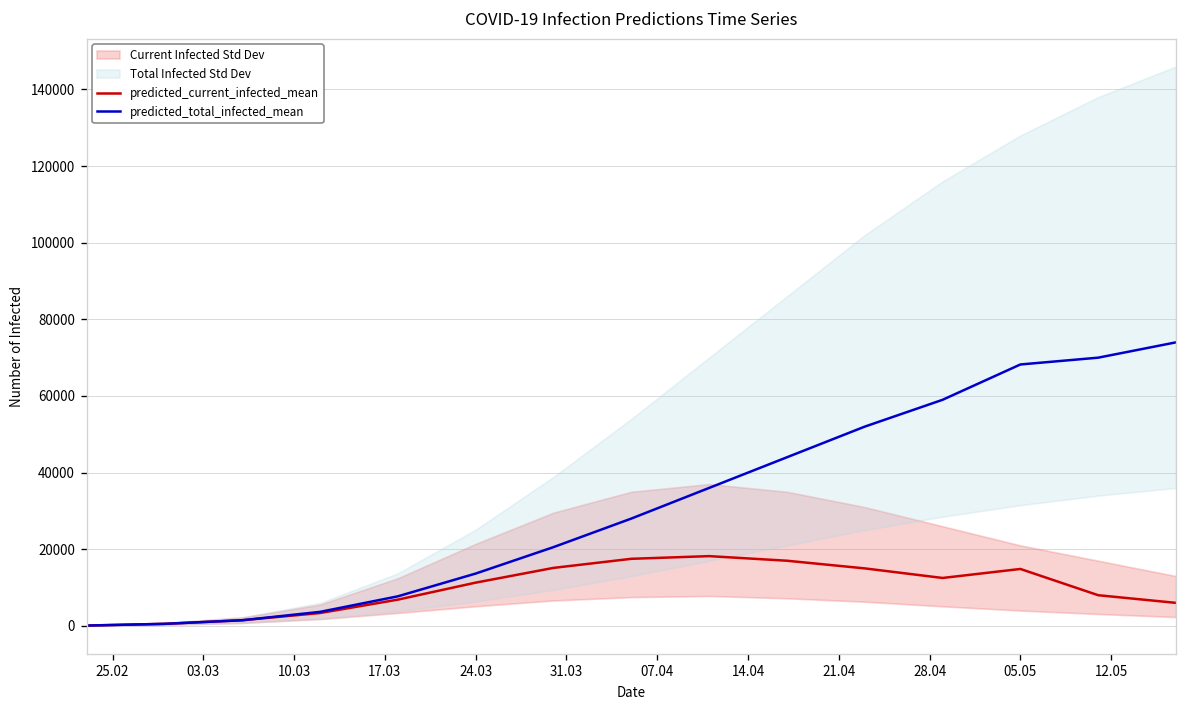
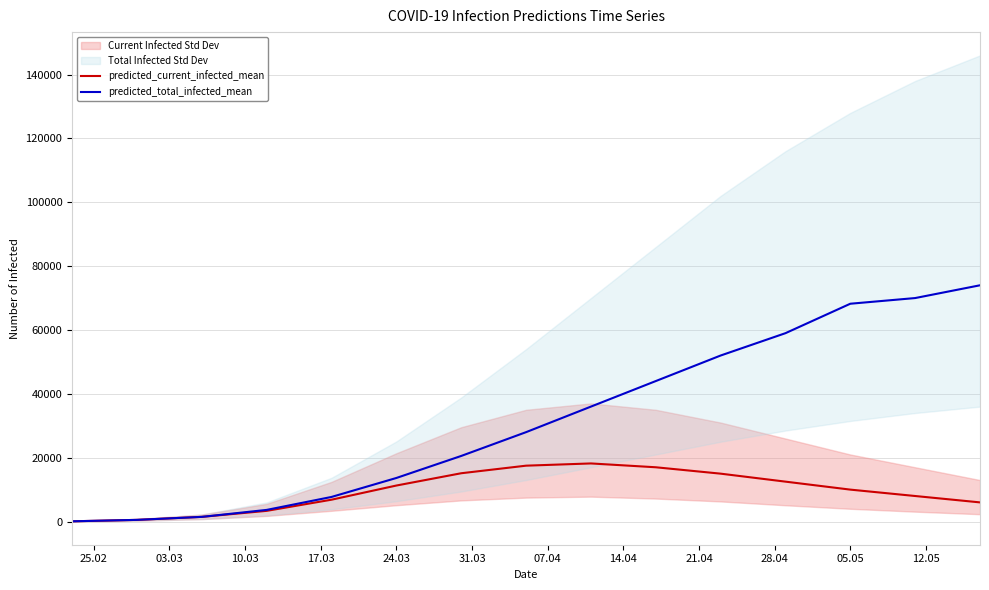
  {
    "predicted_current_infected_mean": {
      "24.03": 11000,
-     "05.05": 15000
+     "05.05": 10000
    },
    "predicted_total_infected_mean": {
      "24.03": 14000,
      "05.05": 68000
    }
  }
